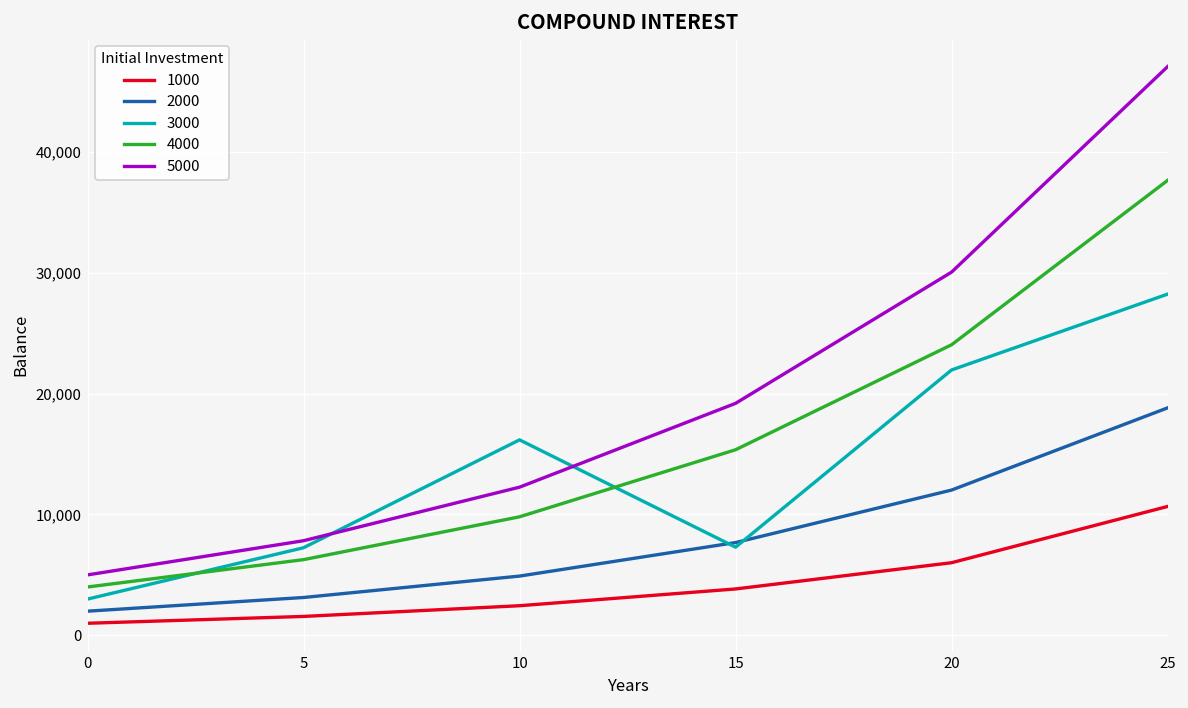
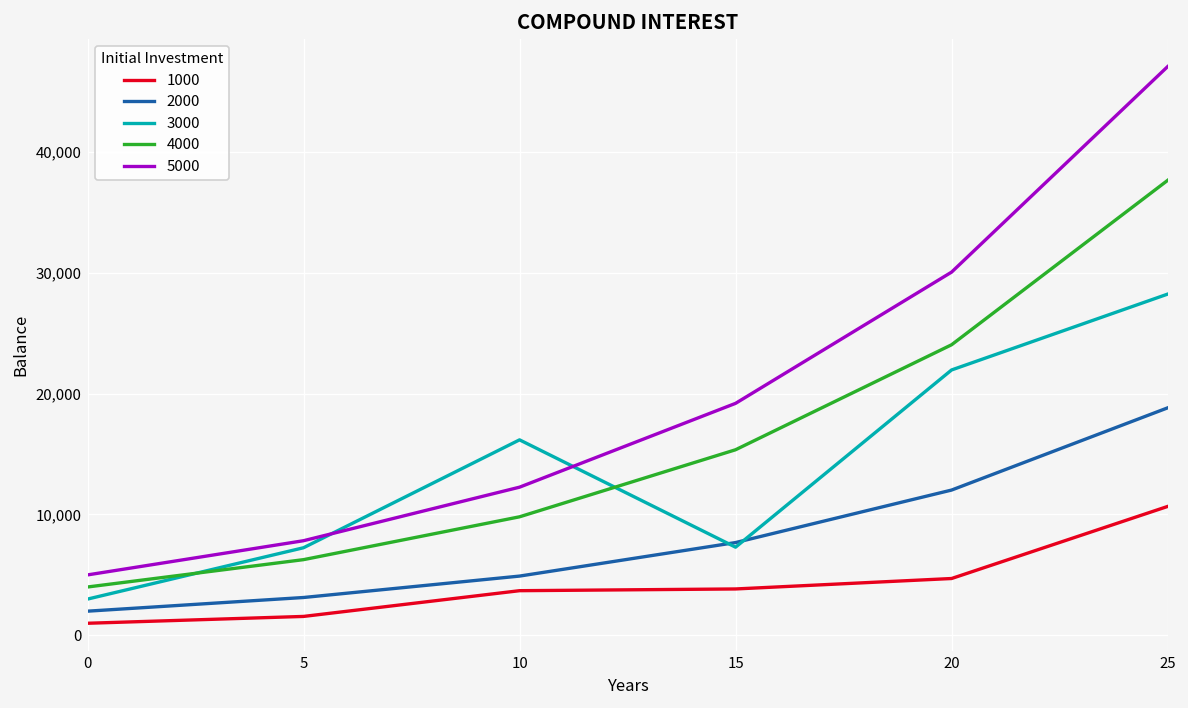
  {
    "1000": {
      "0": "1,000",
      "5": "1,600",
-     "10": "2,500",
+     "10": "3,700",
      "15": "3,800",
-     "20": "6,000",
+     "20": "4,700",
      "25": "10,700"
    },
    "2000": {
      "0": "2,000",
      "5": "3,100",
      "10": "4,900",
      "15": "7,700",
      "20": "12,000",
      "25": "18,800"
    },
    "3000": {
      "0": "3,000",
      "5": "7,200",
      "10": "16,200",
      "15": "7,300",
      "20": "22,000",
      "25": "28,200"
    },
    "4000": {
      "0": "4,000",
      "5": "6,300",
      "10": "9,800",
      "15": "15,400",
      "20": "24,000",
      "25": "37,600"
    },
    "5000": {
      "0": "5,000",
      "5": "7,800",
      "10": "12,300",
      "15": "19,200",
      "20": "30,000",
      "25": "47,000"
    }
  }
